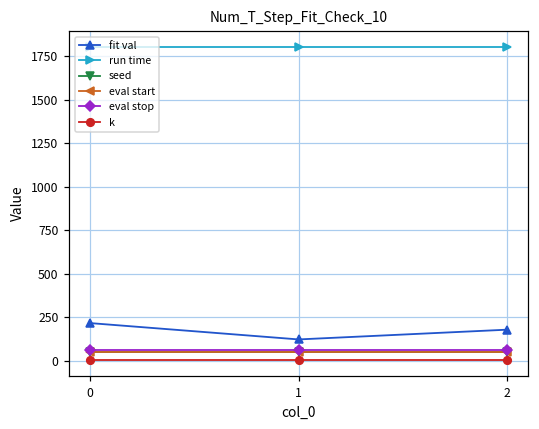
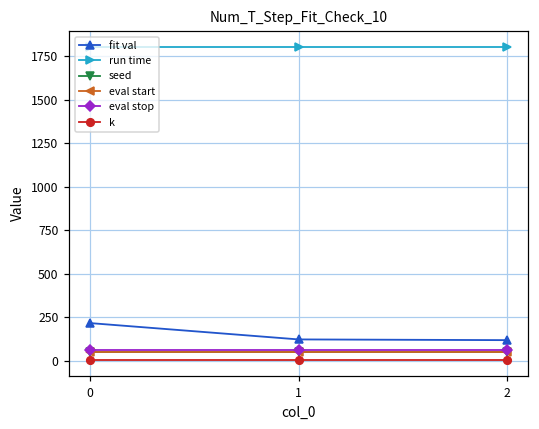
  {
    "fit val": {
      "0": 220,
      "1": 120,
-     "2": 180
+     "2": 120
    },
    "run time": {
      "1": 1800,
      "2": 1800
    },
    "k": {
      "0": 0,
      "1": 0,
      "2": 0
    }
  }
